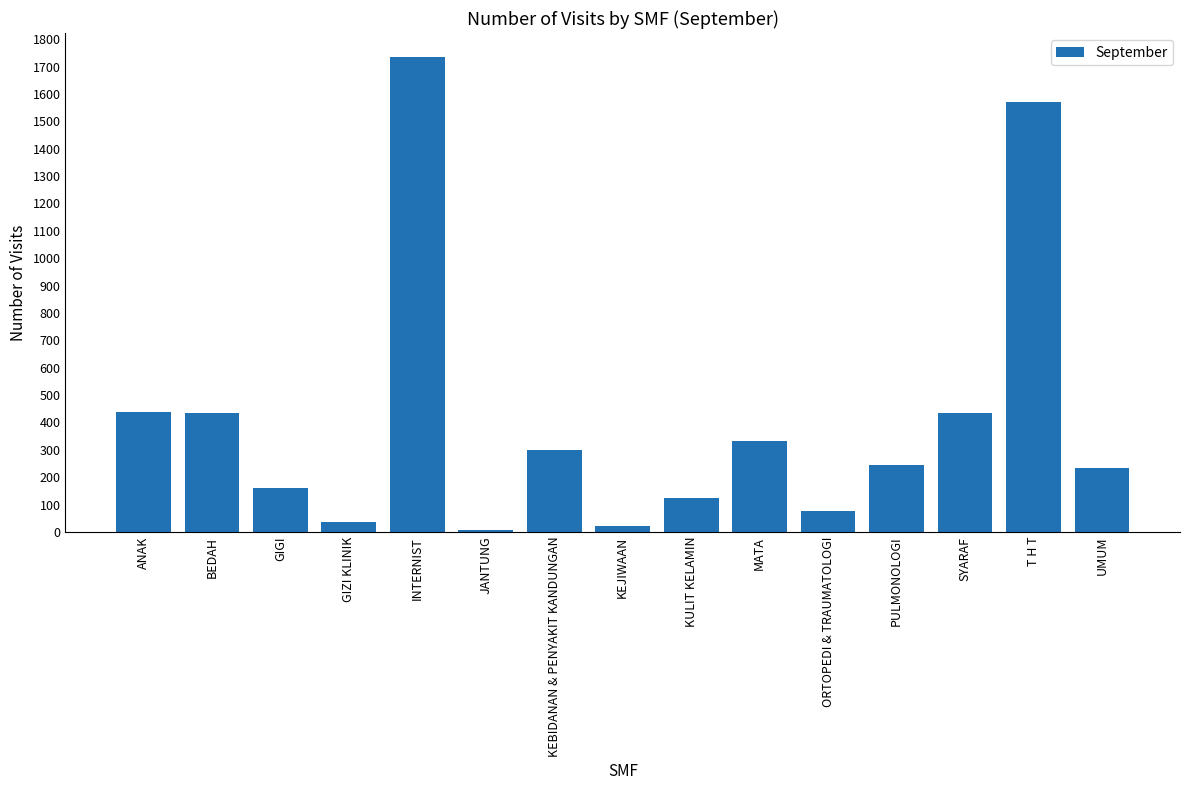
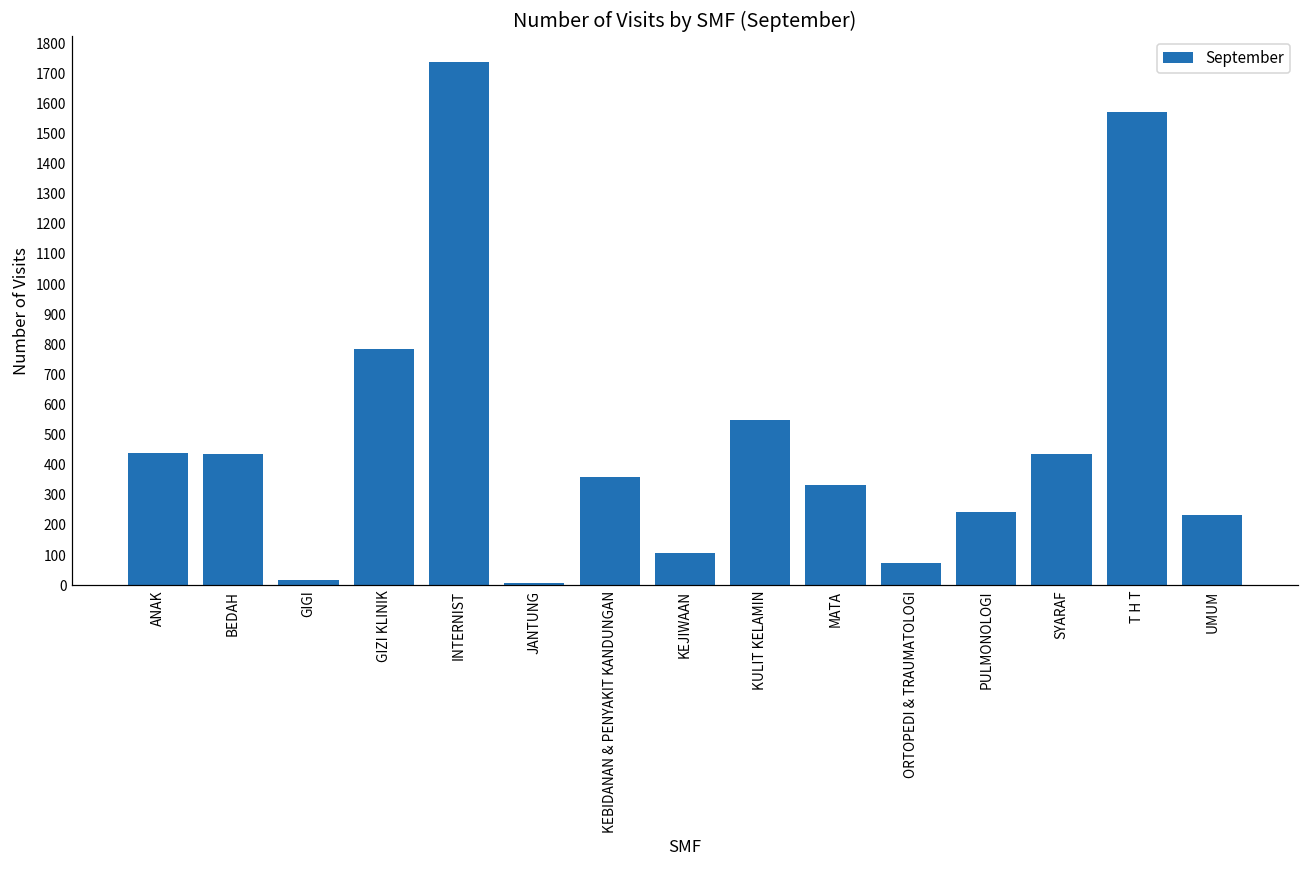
  {
    "ANAK": 440,
    "BEDAH": 440,
-   "GIGI": 160,
-   "GIZI KLINIK": 40,
+   "GIGI": 20,
+   "GIZI KLINIK": 780,
    "INTERNIST": 1740,
-   "KEBIDANAN & PENYAKIT KANDUNGAN": 300,
-   "KEJIWAAN": 20,
-   "KULIT KELAMIN": 120,
+   "KEBIDANAN & PENYAKIT KANDUNGAN": 360,
+   "KEJIWAAN": 110,
+   "KULIT KELAMIN": 550,
    "MATA": 330,
    "ORTOPEDI & TRAUMATOLOGI": 80,
    "PULMONOLOGI": 240,
    "SYARAF": 430,
    "T H T": 1570,
    "UMUM": 230
  }
